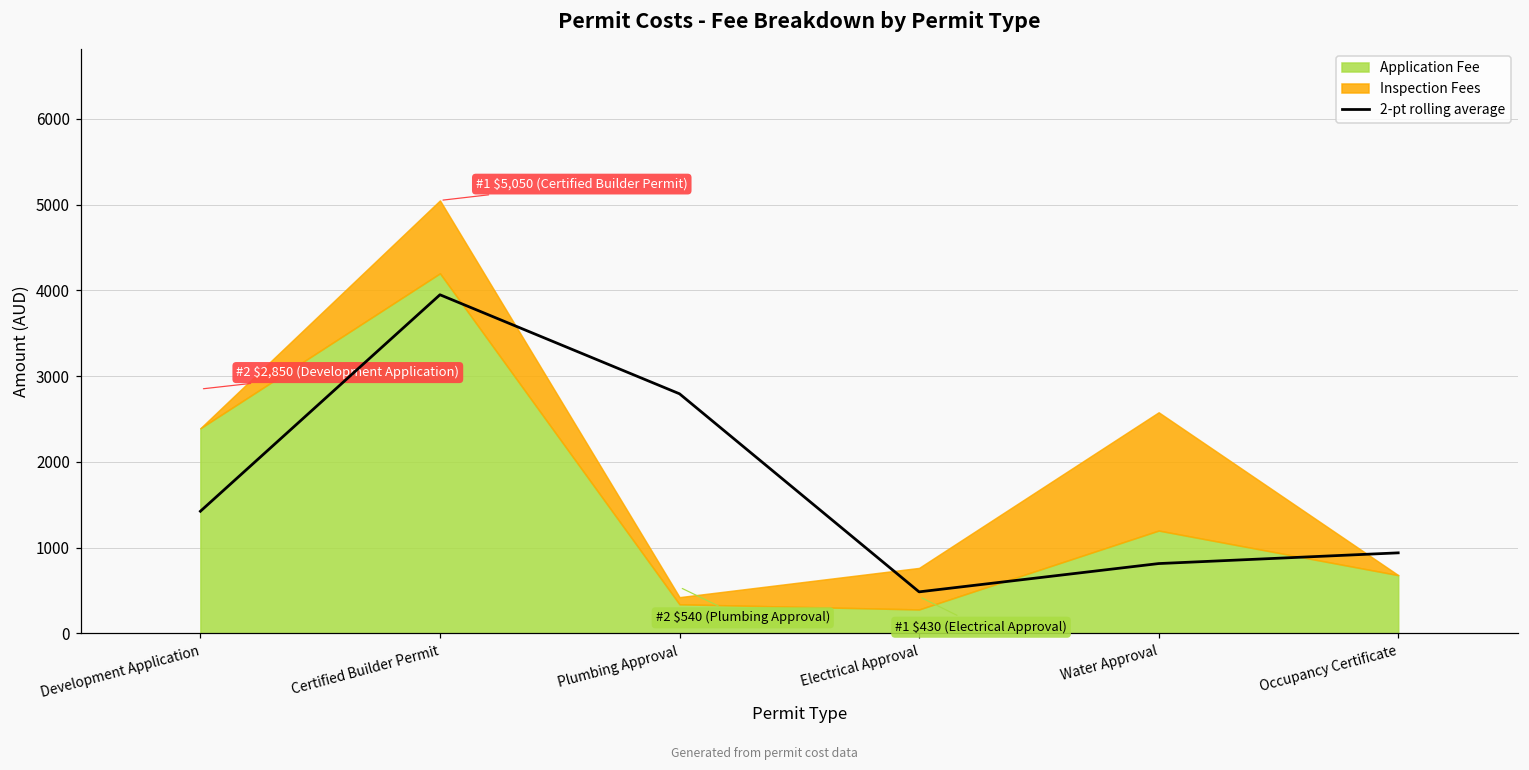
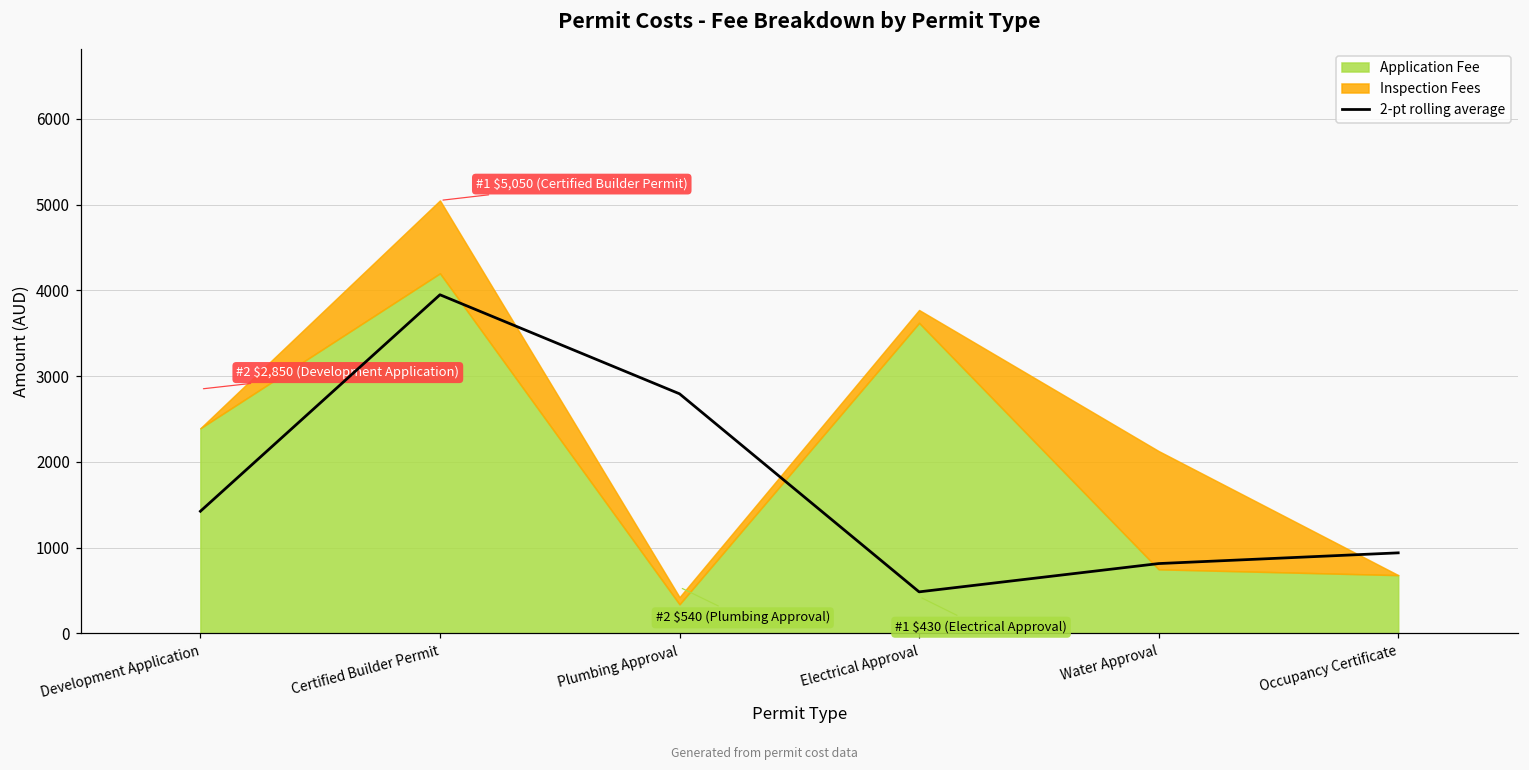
  {
    "2-pt rolling average": {
      "Development Application": 1400,
      "Certified Builder Permit": 4000,
      "Plumbing Approval": 2800,
      "Electrical Approval": 500,
      "Water Approval": 800,
      "Occupancy Certificate": 900
    },
    "Application Fee": {
      "Certified Builder Permit": 4200,
-     "Electrical Approval": 300,
-     "Water Approval": 1200
+     "Electrical Approval": 3600,
+     "Water Approval": 700
    },
    "Inspection Fees": {
-     "Electrical Approval": 500,
+     "Electrical Approval": 200,
      "Water Approval": 1400
    }
  }
